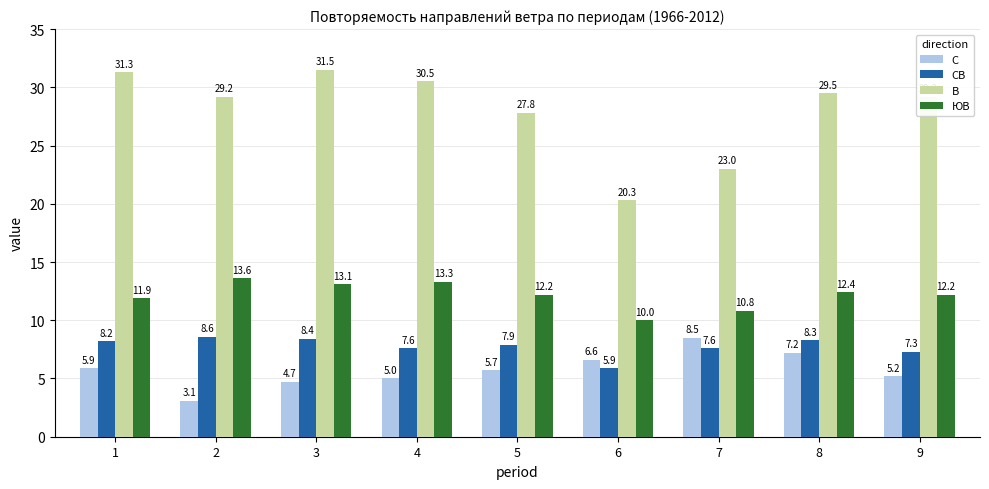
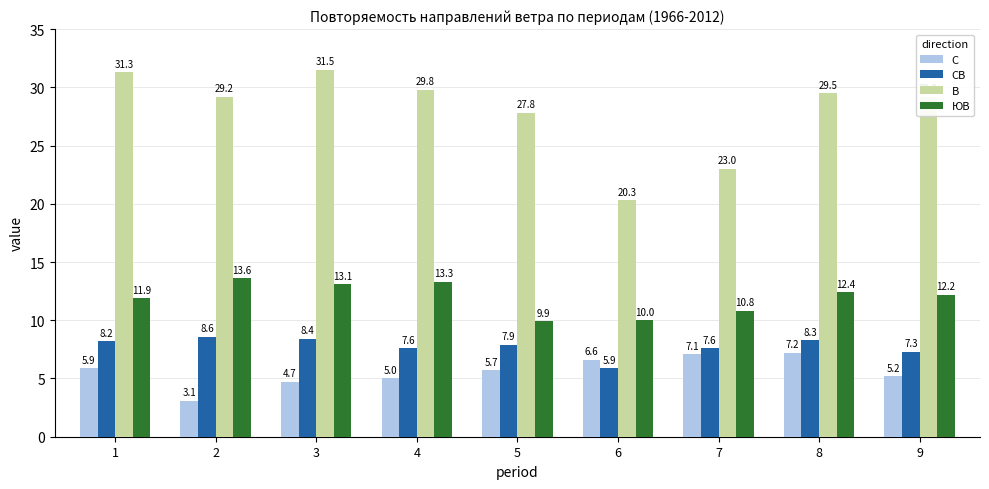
  {
    "С": {
      "1": 5.9,
      "2": 3.1,
      "3": 4.7,
      "4": 5.0,
      "5": 5.7,
      "6": 6.6,
-     "7": 8.5,
+     "7": 7.1,
      "8": 7.2,
      "9": 5.2
    },
    "СВ": {
      "1": 8.2,
      "2": 8.6,
      "3": 8.4,
      "4": 7.6,
      "5": 7.9,
      "6": 5.9,
      "7": 7.6,
      "8": 8.3,
      "9": 7.3
    },
    "В": {
      "1": 31.3,
      "2": 29.2,
      "3": 31.5,
-     "4": 30.5,
+     "4": 29.8,
      "5": 27.8,
      "6": 20.3,
      "7": 23.0,
      "8": 29.5
    },
    "ЮВ": {
      "1": 11.9,
      "2": 13.6,
      "3": 13.1,
      "4": 13.3,
-     "5": 12.2,
+     "5": 9.9,
      "6": 10.0,
      "7": 10.8,
      "8": 12.4,
      "9": 12.2
    }
  }
